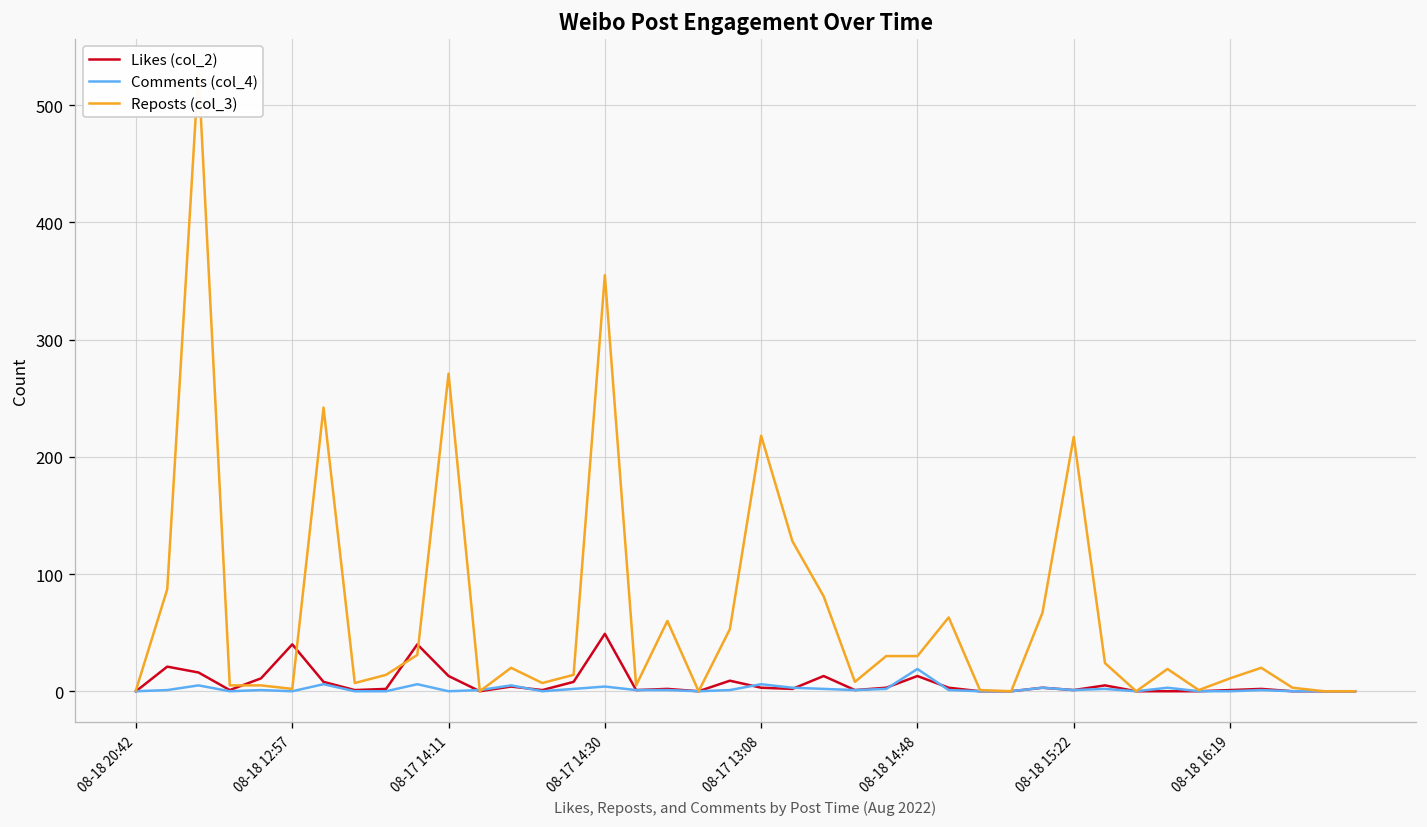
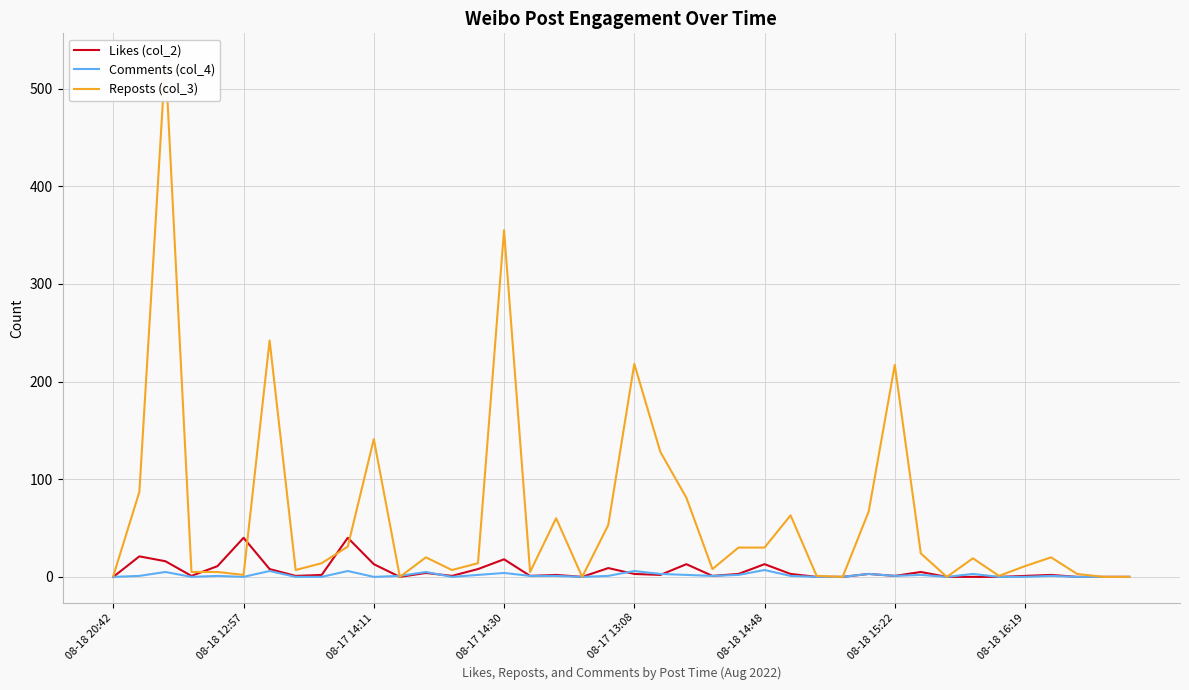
  {
    "Likes (col_2)": {
      "08-18 12:57": 40,
      "08-17 14:11": 10,
-     "08-17 14:30": 50,
+     "08-17 14:30": 20,
      "08-17 13:08": 0,
      "08-18 14:48": 10
    },
    "Comments (col_4)": {
      "08-17 14:11": 0,
      "08-17 14:30": 0,
      "08-17 13:08": 10,
-     "08-18 14:48": 20
+     "08-18 14:48": 10
    },
    "Reposts (col_3)": {
-     "08-17 14:11": 270,
+     "08-17 14:11": 140,
      "08-17 14:30": 360,
      "08-17 13:08": 220,
      "08-18 14:48": 30,
      "08-18 15:22": 220,
      "08-18 16:19": 10
    }
  }
